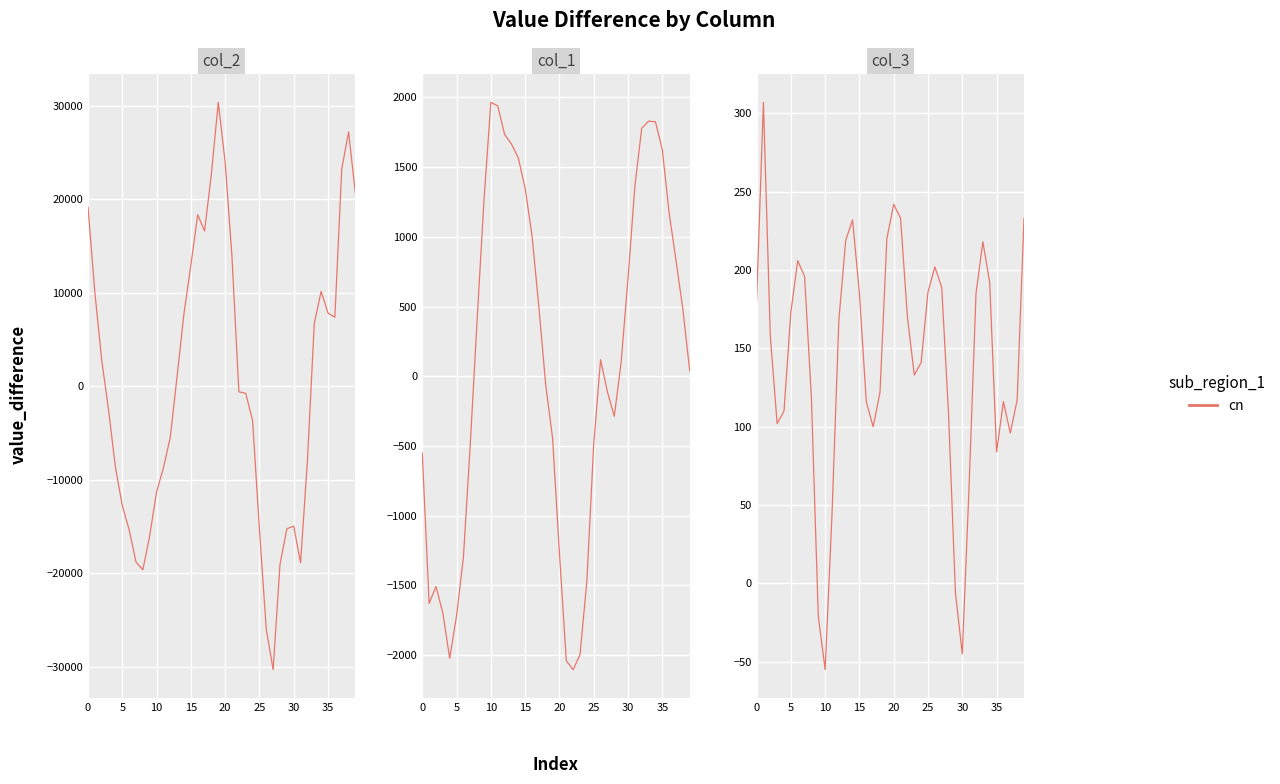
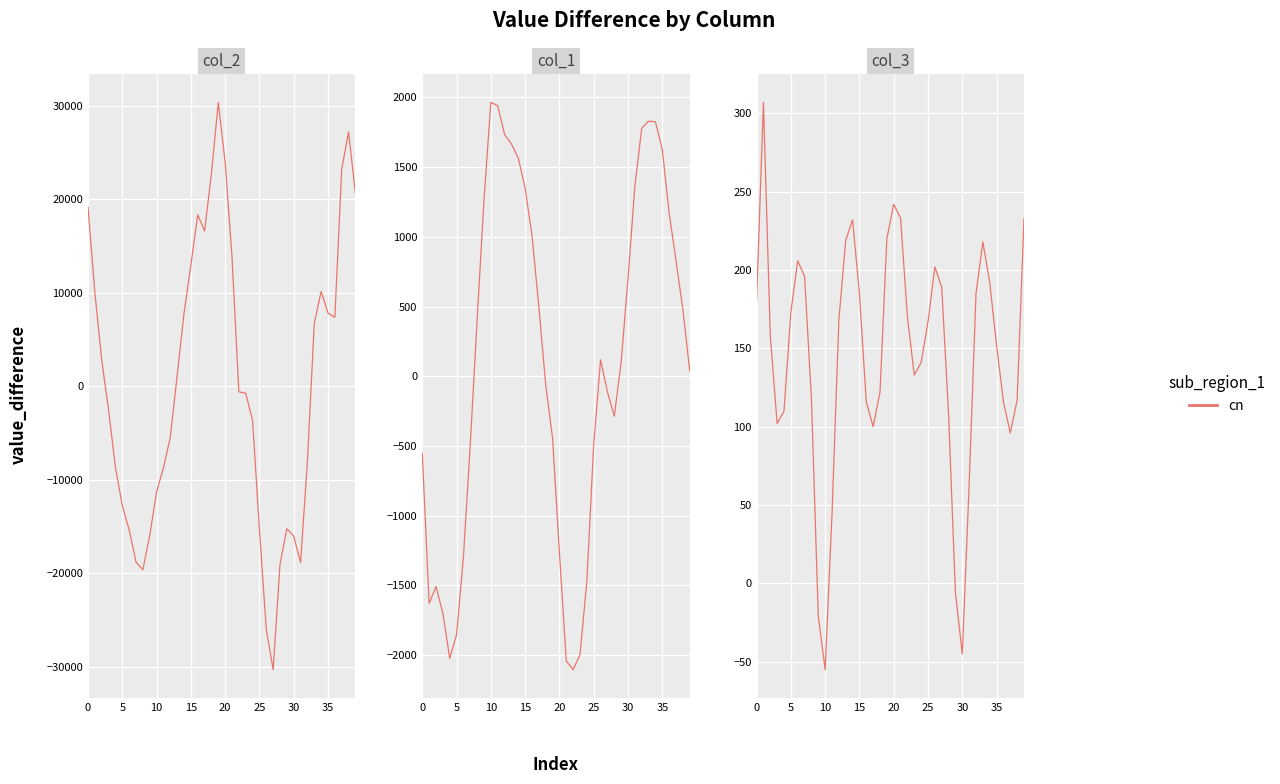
  {
    "col_2": {
      "0": 19000,
      "5": -13000,
      "10": -11000,
      "15": 13000,
      "20": 24000,
      "25": -15000,
-     "30": -15000,
+     "30": -16000,
      "35": 8000
    },
    "col_1": {
      "0": -550,
-     "5": -1720,
+     "5": -1850,
      "10": 1960,
      "15": 1350,
      "20": -1270,
      "25": -490,
      "30": 700,
      "35": 1630
    },
    "col_3": {
      "0": 180,
      "5": 173,
      "10": -55,
      "15": 185,
      "20": 242,
-     "25": 186,
+     "25": 167,
      "30": -45,
-     "35": 84
+     "35": 152
    }
  }
